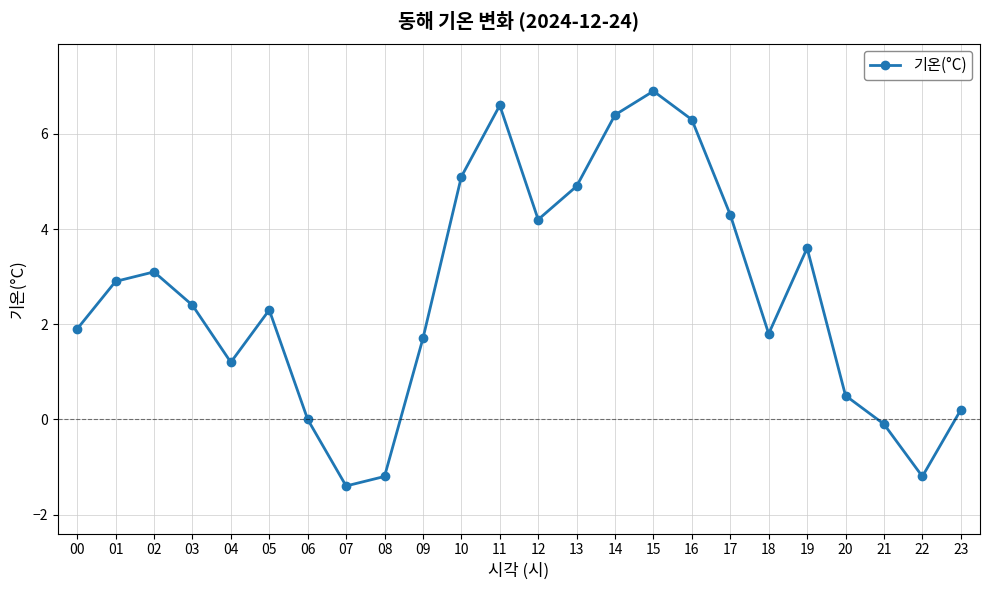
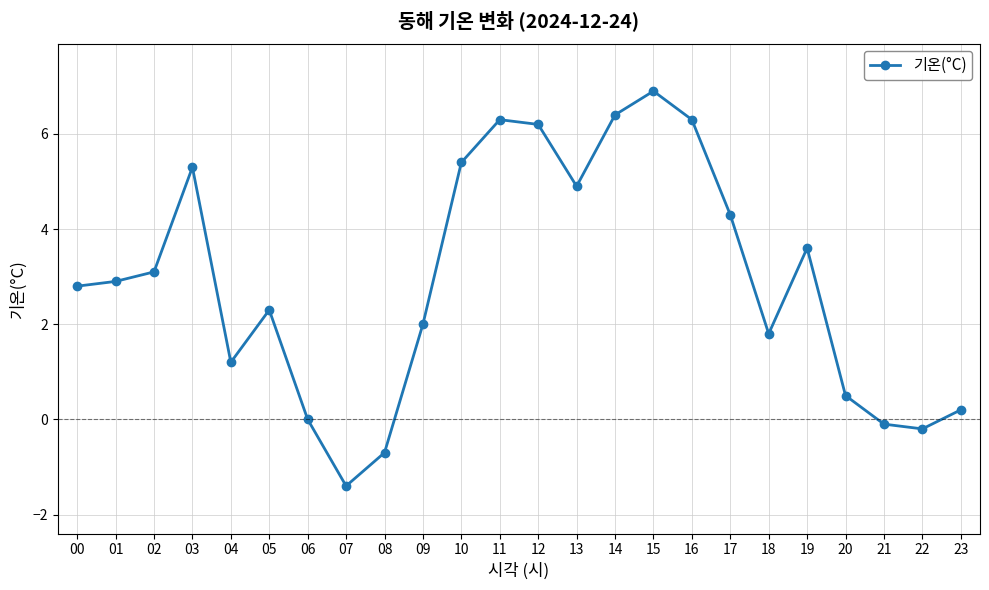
  {
-   "00": 1.9,
+   "00": 2.8,
    "01": 2.9,
    "02": 3.1,
-   "03": 2.4,
+   "03": 5.3,
    "04": 1.2,
    "05": 2.3,
    "06": 0.0,
    "07": -1.4,
-   "08": -1.2,
-   "09": 1.7,
-   "10": 5.1,
-   "11": 6.6,
-   "12": 4.2,
+   "08": -0.7,
+   "09": 2.0,
+   "10": 5.4,
+   "11": 6.3,
+   "12": 6.2,
    "13": 4.9,
    "14": 6.4,
    "15": 6.9,
    "16": 6.3,
    "17": 4.3,
    "18": 1.8,
    "19": 3.6,
    "20": 0.5,
    "21": -0.1,
-   "22": -1.2,
+   "22": -0.2,
    "23": 0.2
  }
